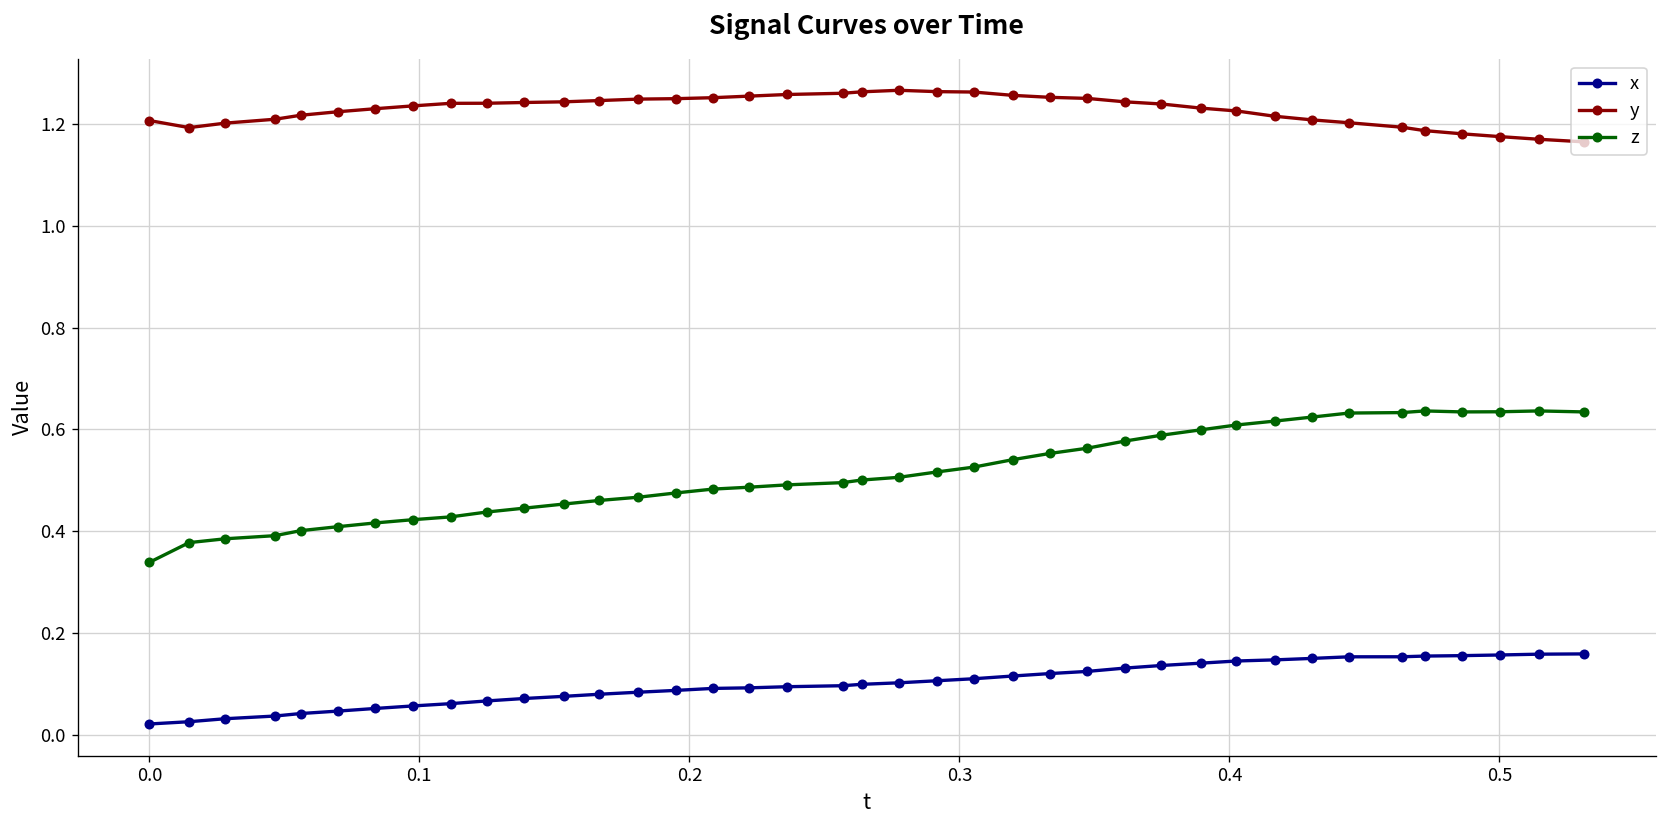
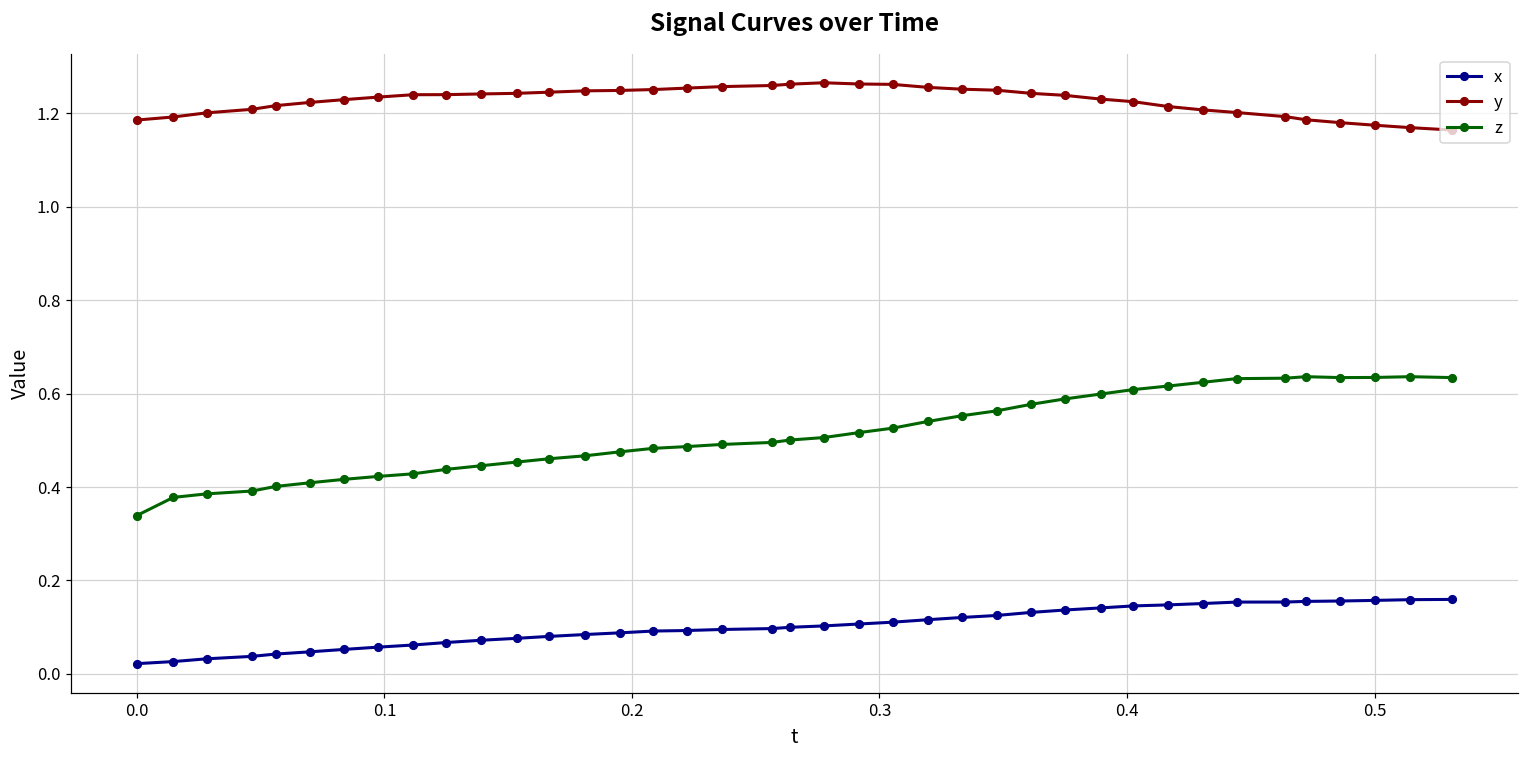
  {
    "x": {
      "0.0": 0.02
    },
    "y": {
-     "0.0": 1.21
+     "0.0": 1.19
    },
    "z": {
      "0.0": 0.34
    }
  }
